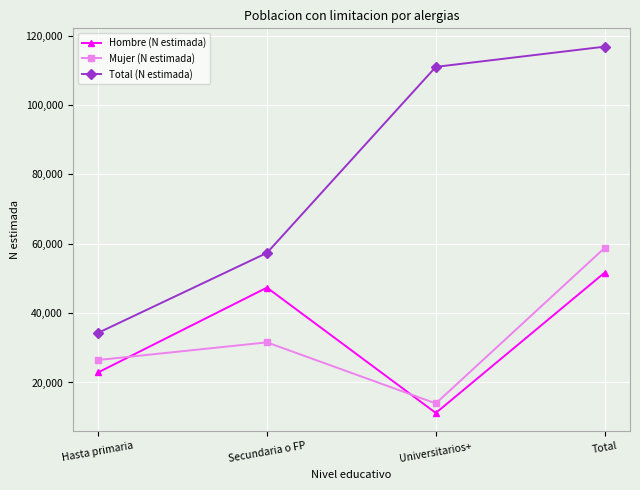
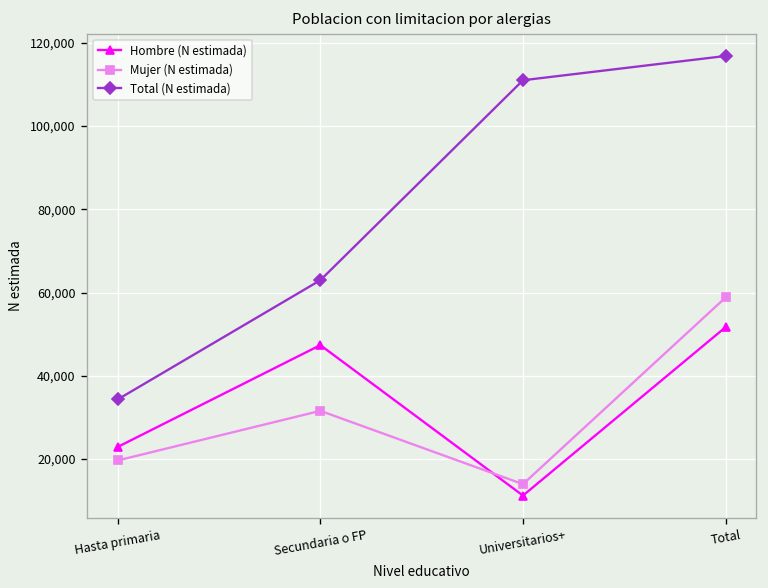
  {
    "Hombre (N estimada)": {
      "Hasta primaria": "23,000",
      "Secundaria o FP": "47,000",
      "Universitarios+": "11,000",
      "Total": "52,000"
    },
    "Mujer (N estimada)": {
-     "Hasta primaria": "26,000",
+     "Hasta primaria": "20,000",
      "Secundaria o FP": "32,000",
      "Universitarios+": "14,000",
      "Total": "59,000"
    },
    "Total (N estimada)": {
      "Hasta primaria": "34,000",
-     "Secundaria o FP": "57,000",
+     "Secundaria o FP": "63,000",
      "Universitarios+": "111,000",
      "Total": "117,000"
    }
  }
